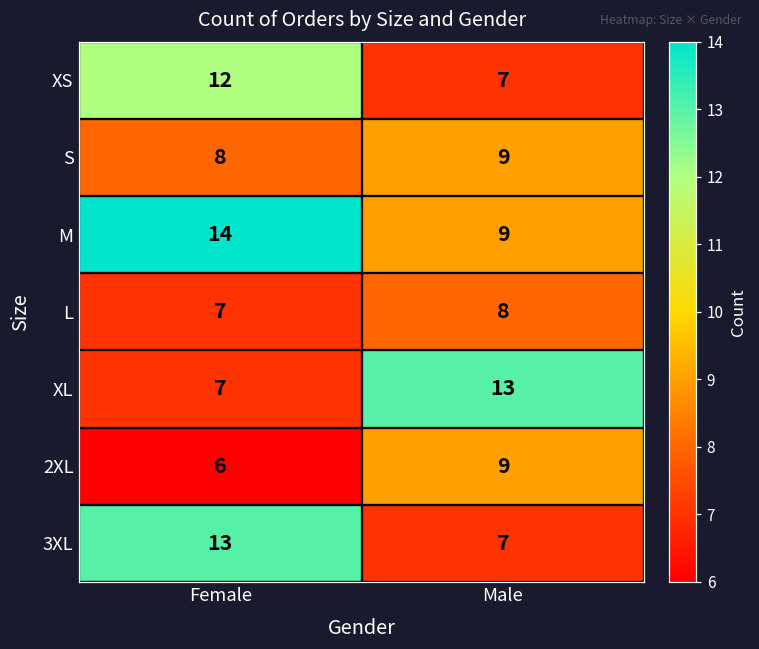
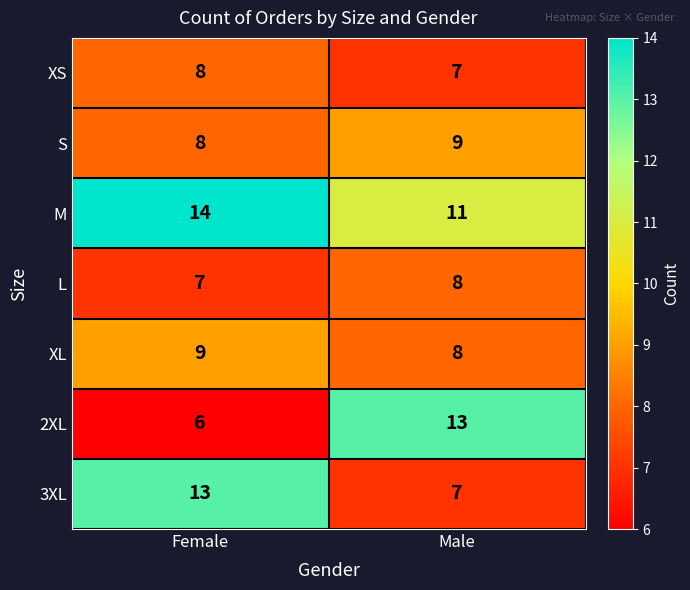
  {
    "XS": {
-     "Female": 12,
+     "Female": 8,
      "Male": 7
    },
    "S": {
      "Female": 8,
      "Male": 9
    },
    "M": {
      "Female": 14,
-     "Male": 9
+     "Male": 11
    },
    "L": {
      "Female": 7,
      "Male": 8
    },
    "XL": {
-     "Female": 7,
-     "Male": 13
+     "Female": 9,
+     "Male": 8
    },
    "2XL": {
      "Female": 6,
-     "Male": 9
+     "Male": 13
    },
    "3XL": {
      "Female": 13,
      "Male": 7
    }
  }
